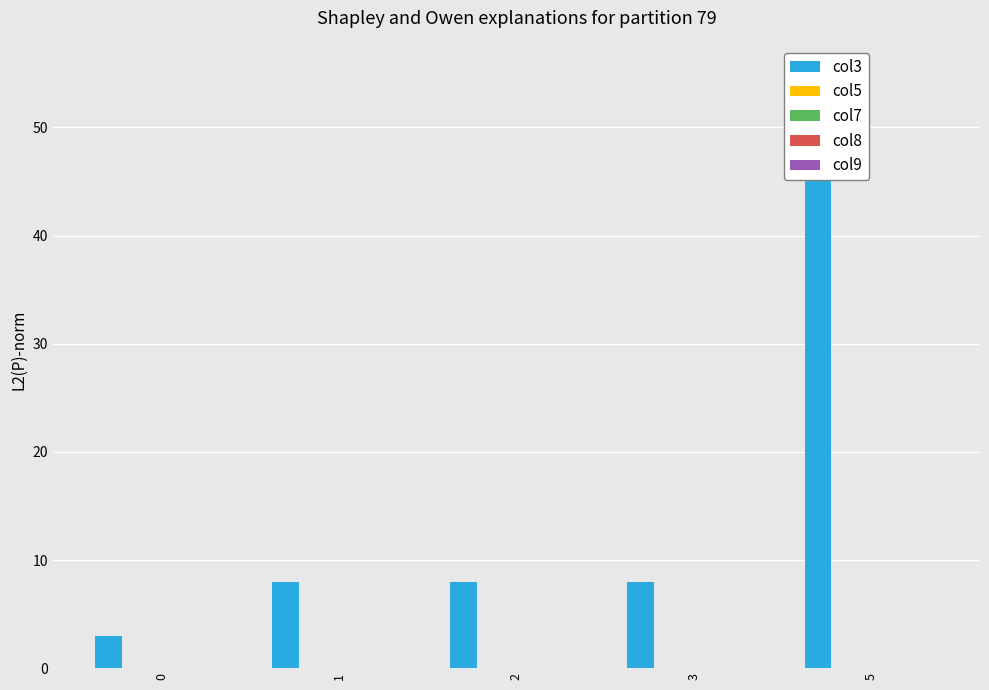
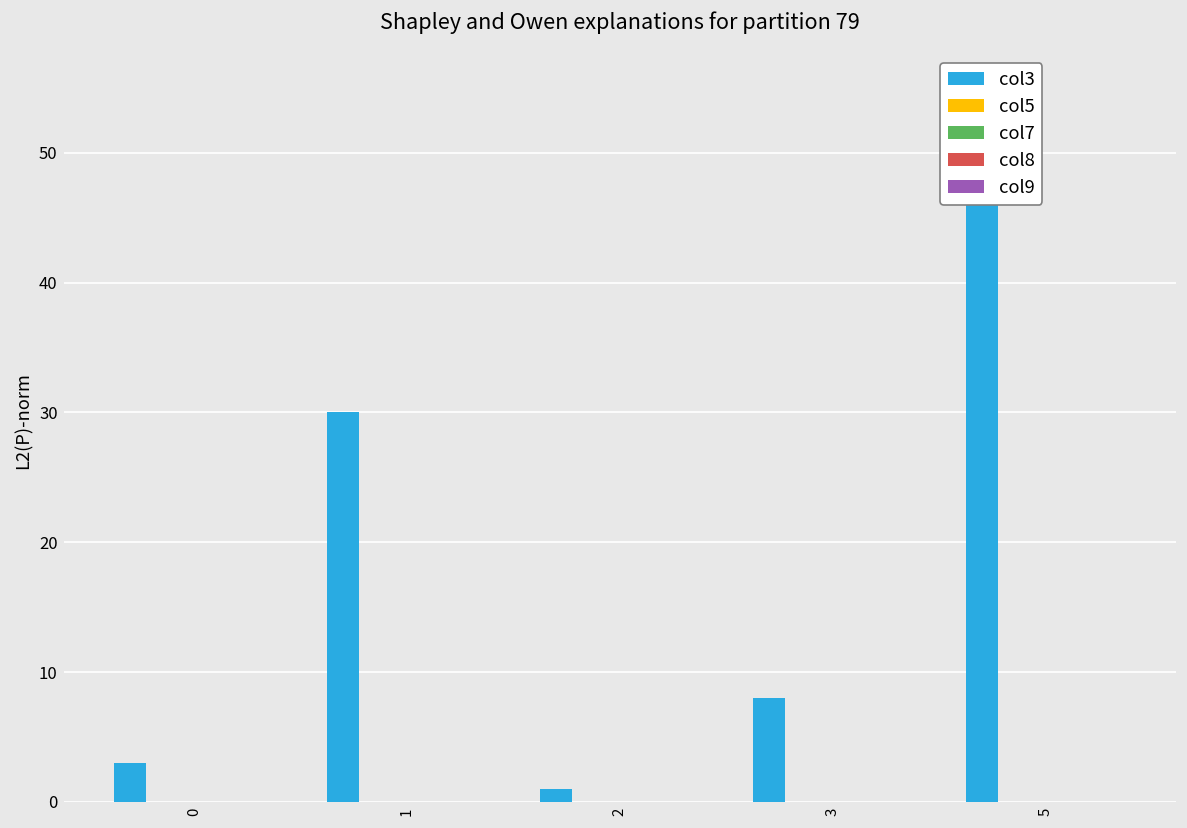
  {
    "col3": {
      "0": 3,
-     "1": 8,
-     "2": 8,
+     "1": 30,
+     "2": 1,
      "3": 8
    },
    "col5": {
      "0": 0,
      "1": 0,
      "2": 0,
      "3": 0,
      "5": 0
    },
    "col7": {
      "0": 0,
      "1": 0,
      "2": 0,
      "3": 0,
      "5": 0
    },
    "col8": {
      "0": 0,
      "1": 0,
      "2": 0,
      "3": 0,
      "5": 0
    },
    "col9": {
      "0": 0,
      "1": 0,
      "2": 0,
      "3": 0,
      "5": 0
    }
  }
